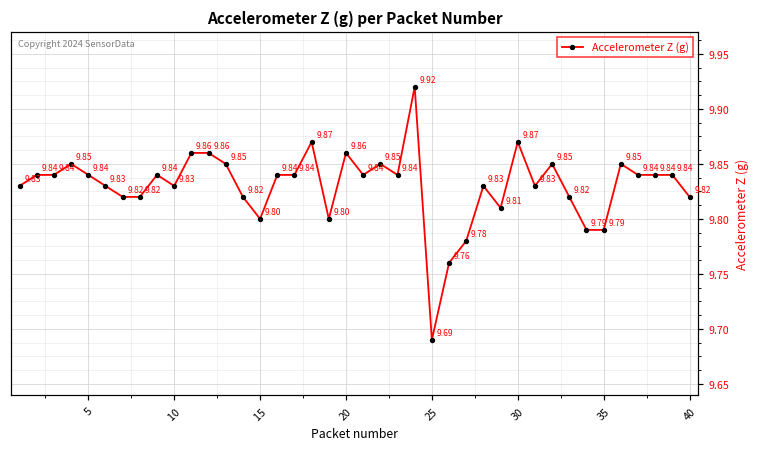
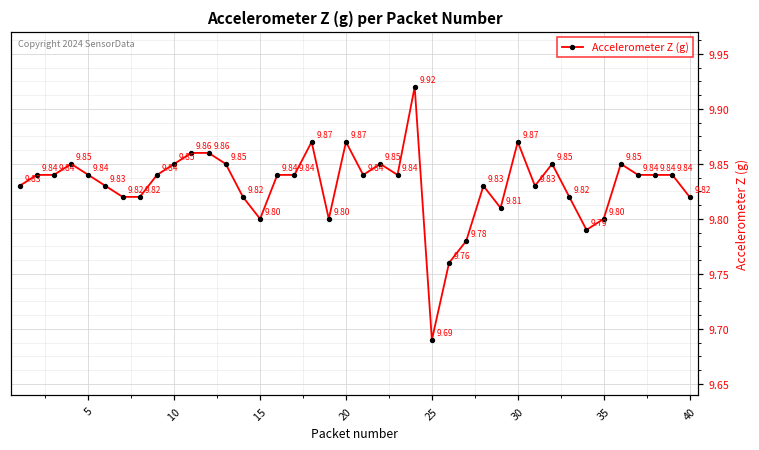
  {
    "5": 9.84,
-   "10": 9.83,
+   "10": 9.85,
    "15": 9.80,
-   "20": 9.86,
+   "20": 9.87,
    "25": 9.69,
    "30": 9.87,
-   "35": 9.79,
+   "35": 9.80,
    "40": 9.82
  }
